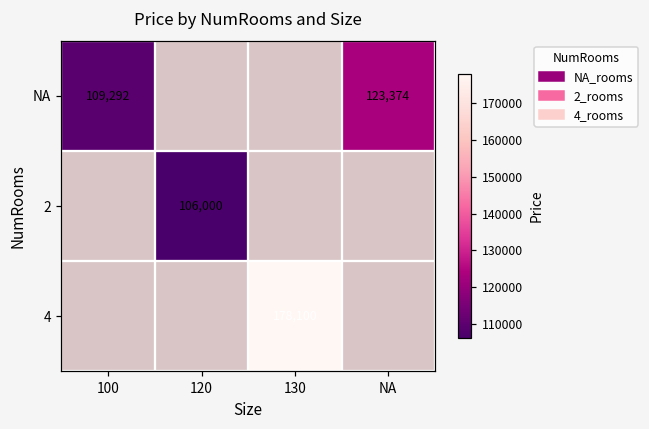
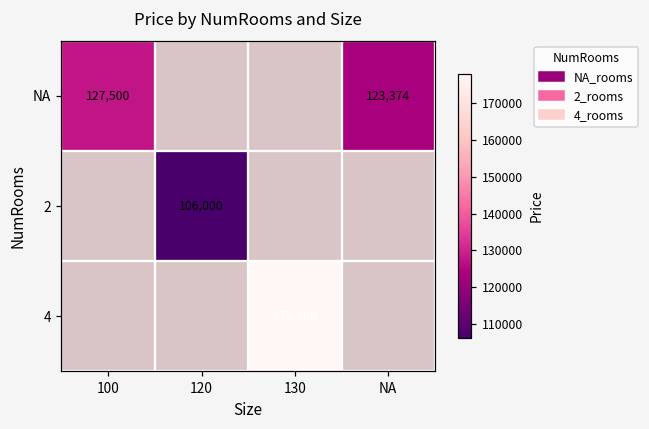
  {
    "NA": {
-     "100": "109,292",
+     "100": "127,500",
      "NA": "123,374"
    },
    "2": {
      "120": "106,000"
    }
  }
